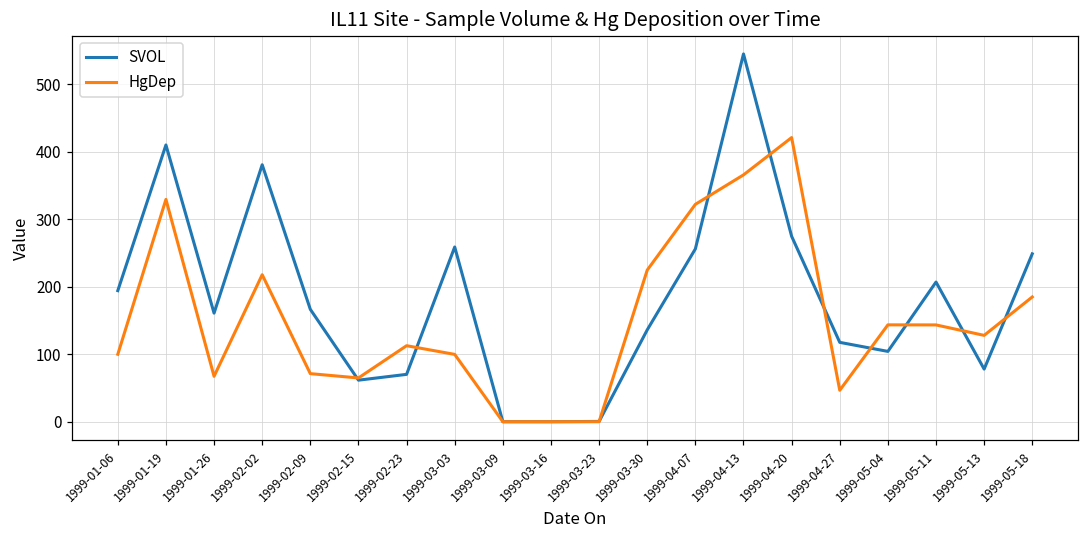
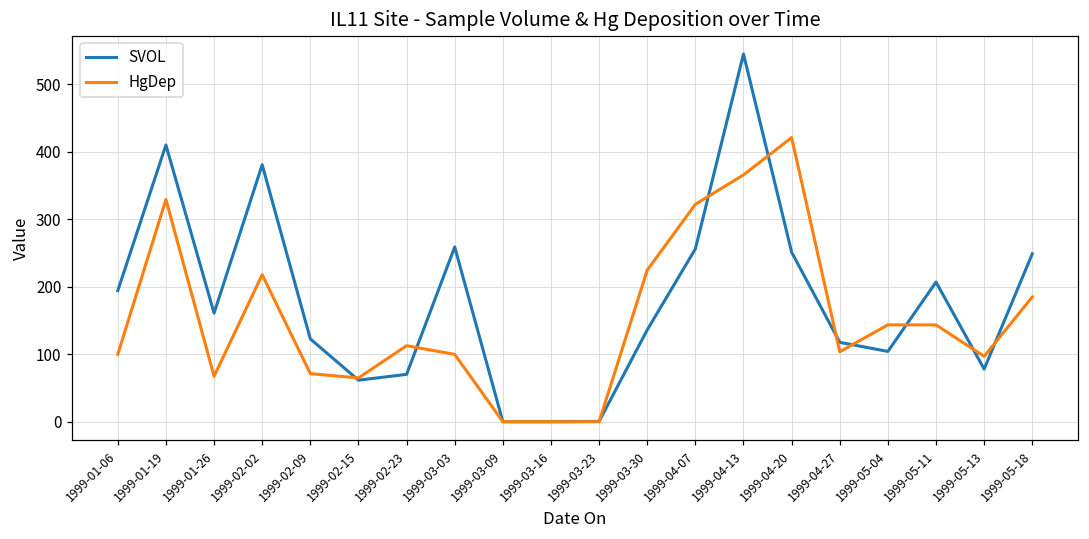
  {
    "SVOL": {
      "1999-01-06": 190,
      "1999-01-19": 410,
      "1999-01-26": 160,
      "1999-02-02": 380,
-     "1999-02-09": 170,
+     "1999-02-09": 120,
      "1999-02-23": 70,
      "1999-03-03": 260,
      "1999-03-30": 140,
      "1999-04-07": 260,
      "1999-04-13": 540,
-     "1999-04-20": 270,
+     "1999-04-20": 250,
      "1999-04-27": 120,
      "1999-05-04": 100,
      "1999-05-11": 210,
      "1999-05-13": 80,
      "1999-05-18": 250
    },
    "HgDep": {
      "1999-01-06": 100,
      "1999-01-19": 330,
      "1999-01-26": 70,
      "1999-02-02": 220,
      "1999-02-09": 70,
      "1999-02-23": 110,
      "1999-03-03": 100,
      "1999-03-30": 220,
      "1999-04-07": 320,
      "1999-04-13": 370,
      "1999-04-20": 420,
-     "1999-04-27": 50,
+     "1999-04-27": 100,
      "1999-05-04": 140,
      "1999-05-11": 140,
-     "1999-05-13": 130,
+     "1999-05-13": 100,
      "1999-05-18": 180
    }
  }
